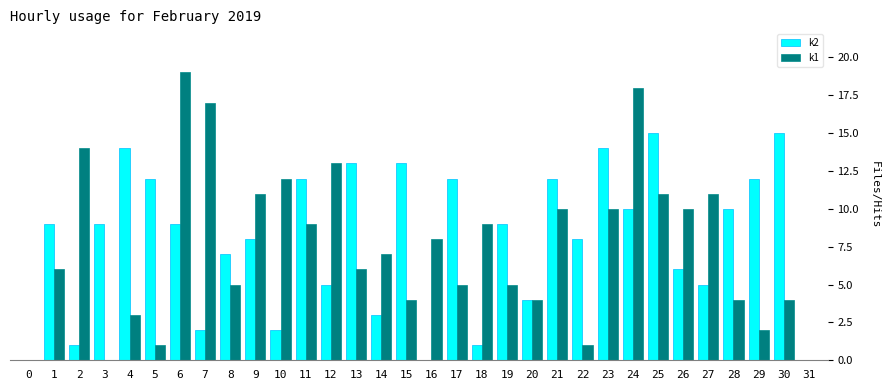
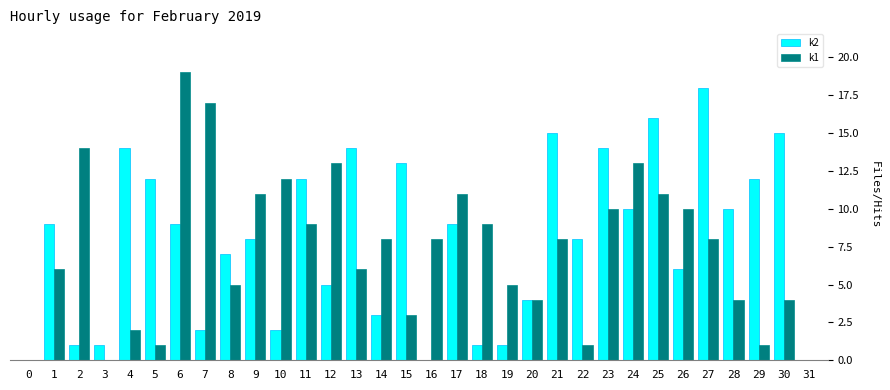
  {
    "k2": {
      "0": 0,
      "1": 9,
      "2": 1,
-     "3": 9,
+     "3": 1,
      "4": 14,
      "5": 12,
      "6": 9,
      "7": 2,
      "8": 7,
      "9": 8,
      "10": 2,
      "11": 12,
      "12": 5,
-     "13": 13,
+     "13": 14,
      "14": 3,
      "15": 13,
      "16": 0,
-     "17": 12,
+     "17": 9,
      "18": 1,
-     "19": 9,
+     "19": 1,
      "20": 4,
-     "21": 12,
+     "21": 15,
      "22": 8,
      "23": 14,
      "24": 10,
-     "25": 15,
+     "25": 16,
      "26": 6,
-     "27": 5,
+     "27": 18,
      "28": 10,
      "29": 12,
      "30": 15,
      "31": 0
    },
    "k1": {
      "0": 0,
      "1": 6,
      "2": 14,
      "3": 0,
-     "4": 3,
+     "4": 2,
      "5": 1,
      "6": 19,
      "7": 17,
      "8": 5,
      "9": 11,
      "10": 12,
      "11": 9,
      "12": 13,
      "13": 6,
-     "14": 7,
-     "15": 4,
+     "14": 8,
+     "15": 3,
      "16": 8,
-     "17": 5,
+     "17": 11,
      "18": 9,
      "19": 5,
      "20": 4,
-     "21": 10,
+     "21": 8,
      "22": 1,
      "23": 10,
-     "24": 18,
+     "24": 13,
      "25": 11,
      "26": 10,
-     "27": 11,
+     "27": 8,
      "28": 4,
-     "29": 2,
+     "29": 1,
      "30": 4,
      "31": 0
    }
  }
